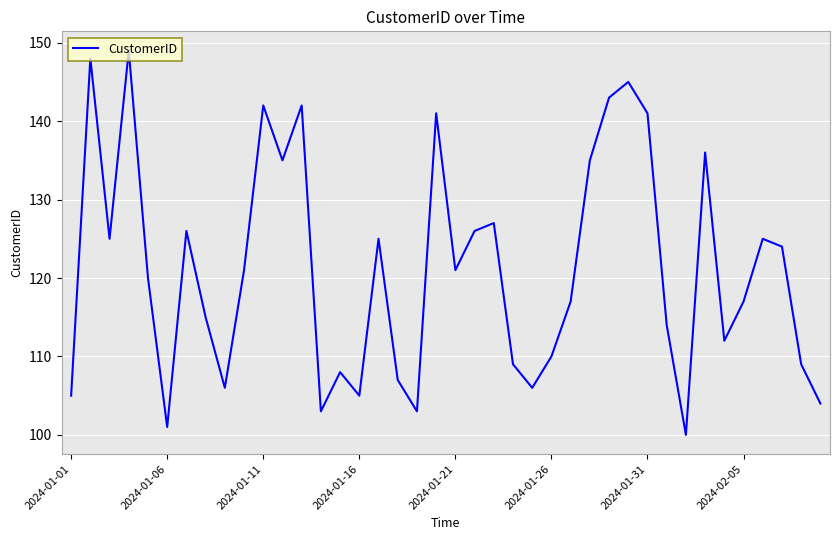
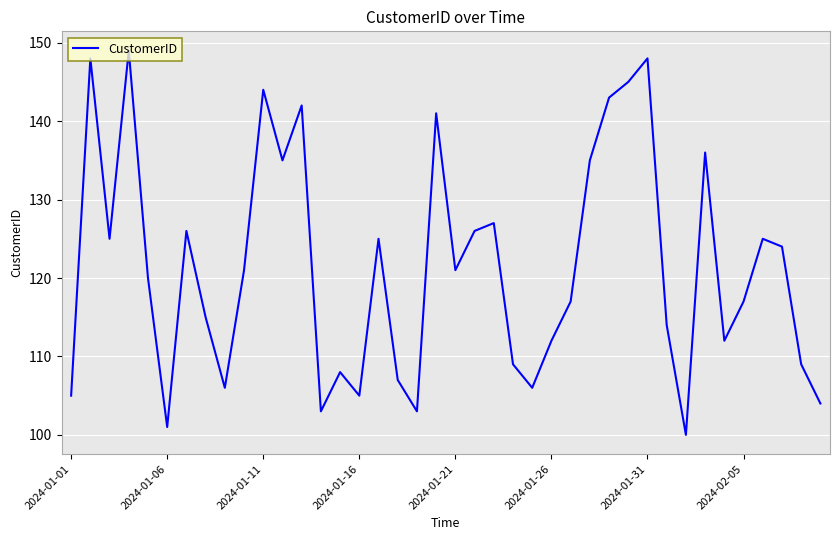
  {
    "2024-01-01": 105,
    "2024-01-06": 101,
-   "2024-01-11": 142,
+   "2024-01-11": 144,
    "2024-01-16": 105,
    "2024-01-21": 121,
-   "2024-01-26": 110,
-   "2024-01-31": 141,
+   "2024-01-26": 112,
+   "2024-01-31": 148,
    "2024-02-05": 117
  }
